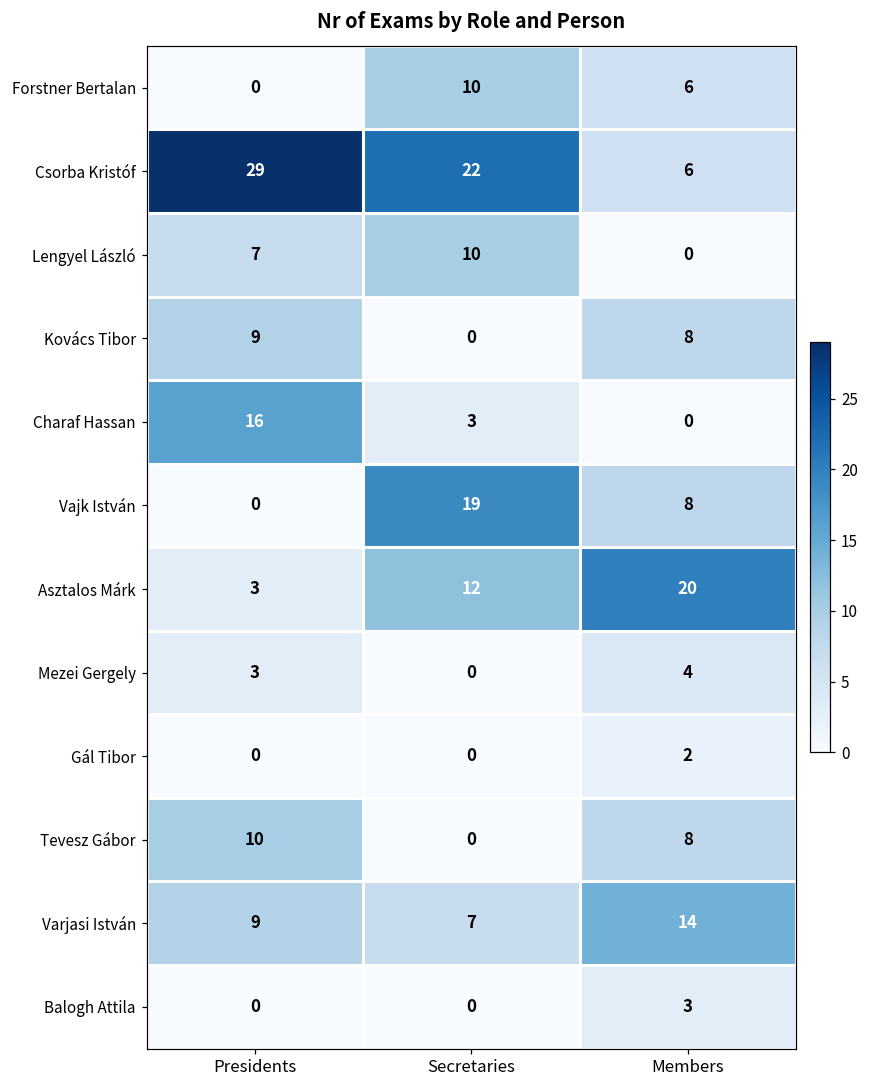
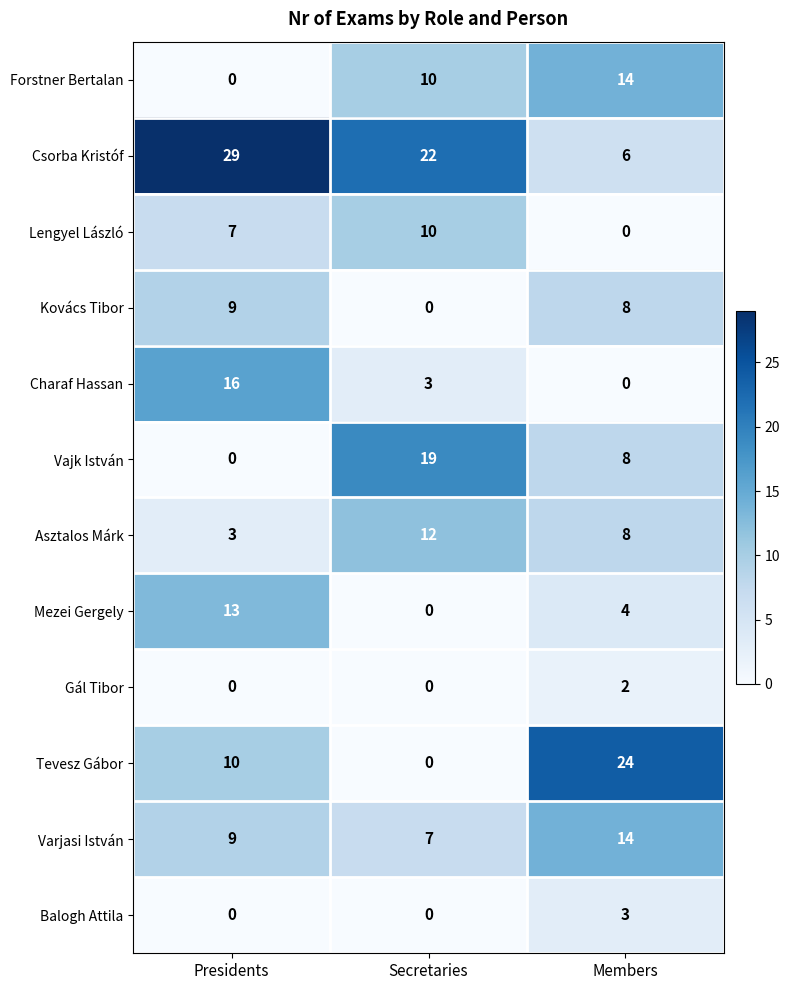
  {
    "Forstner Bertalan": {
      "Presidents": 0,
      "Secretaries": 10,
-     "Members": 6
+     "Members": 14
    },
    "Csorba Kristóf": {
      "Presidents": 29,
      "Secretaries": 22,
      "Members": 6
    },
    "Lengyel László": {
      "Presidents": 7,
      "Secretaries": 10,
      "Members": 0
    },
    "Kovács Tibor": {
      "Presidents": 9,
      "Secretaries": 0,
      "Members": 8
    },
    "Charaf Hassan": {
      "Presidents": 16,
      "Secretaries": 3,
      "Members": 0
    },
    "Vajk István": {
      "Presidents": 0,
      "Secretaries": 19,
      "Members": 8
    },
    "Asztalos Márk": {
      "Presidents": 3,
      "Secretaries": 12,
-     "Members": 20
+     "Members": 8
    },
    "Mezei Gergely": {
-     "Presidents": 3,
+     "Presidents": 13,
      "Secretaries": 0,
      "Members": 4
    },
    "Gál Tibor": {
      "Presidents": 0,
      "Secretaries": 0,
      "Members": 2
    },
    "Tevesz Gábor": {
      "Presidents": 10,
      "Secretaries": 0,
-     "Members": 8
+     "Members": 24
    },
    "Varjasi István": {
      "Presidents": 9,
      "Secretaries": 7,
      "Members": 14
    },
    "Balogh Attila": {
      "Presidents": 0,
      "Secretaries": 0,
      "Members": 3
    }
  }
